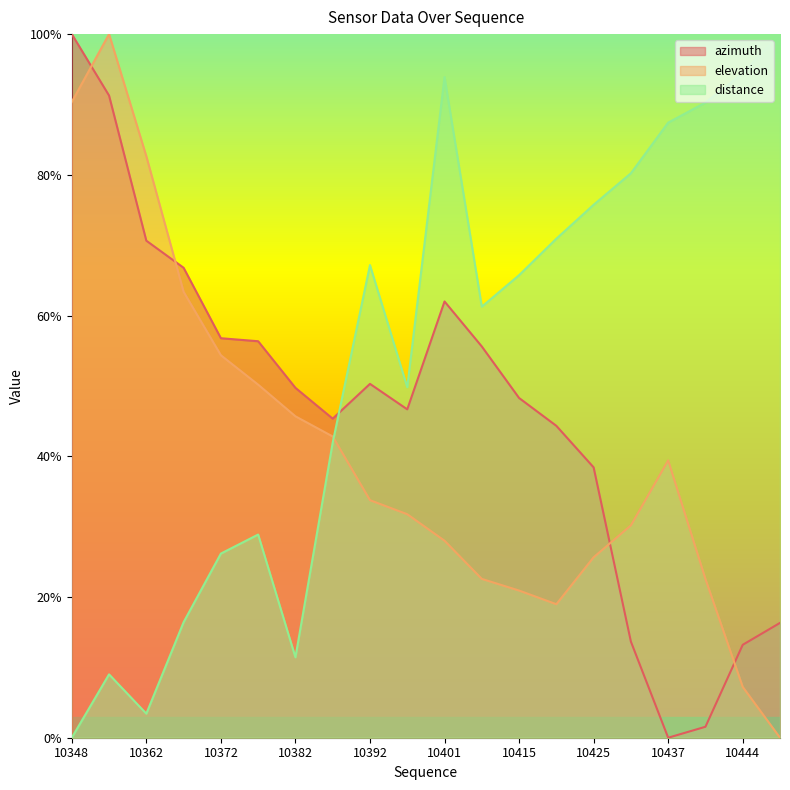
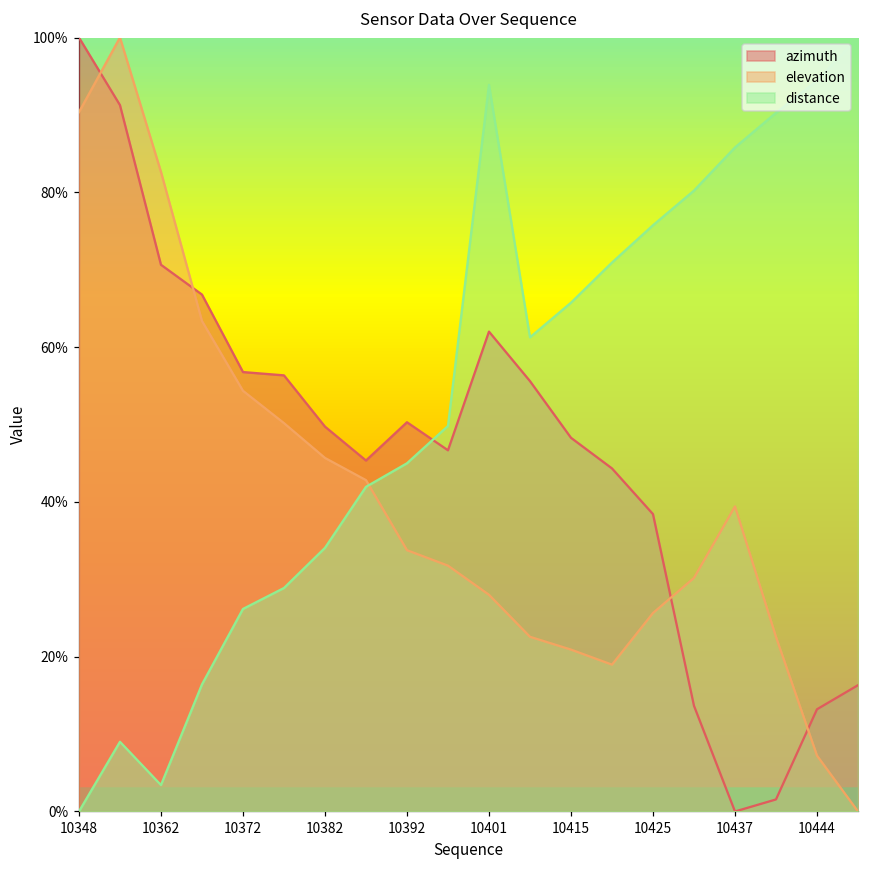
  {
    "distance": {
      "10362": "3%",
      "10372": "26%",
-     "10382": "11%",
-     "10392": "67%",
+     "10382": "34%",
+     "10392": "45%",
      "10401": "94%",
      "10415": "66%",
      "10425": "76%",
-     "10437": "87%"
+     "10437": "86%"
    }
  }
